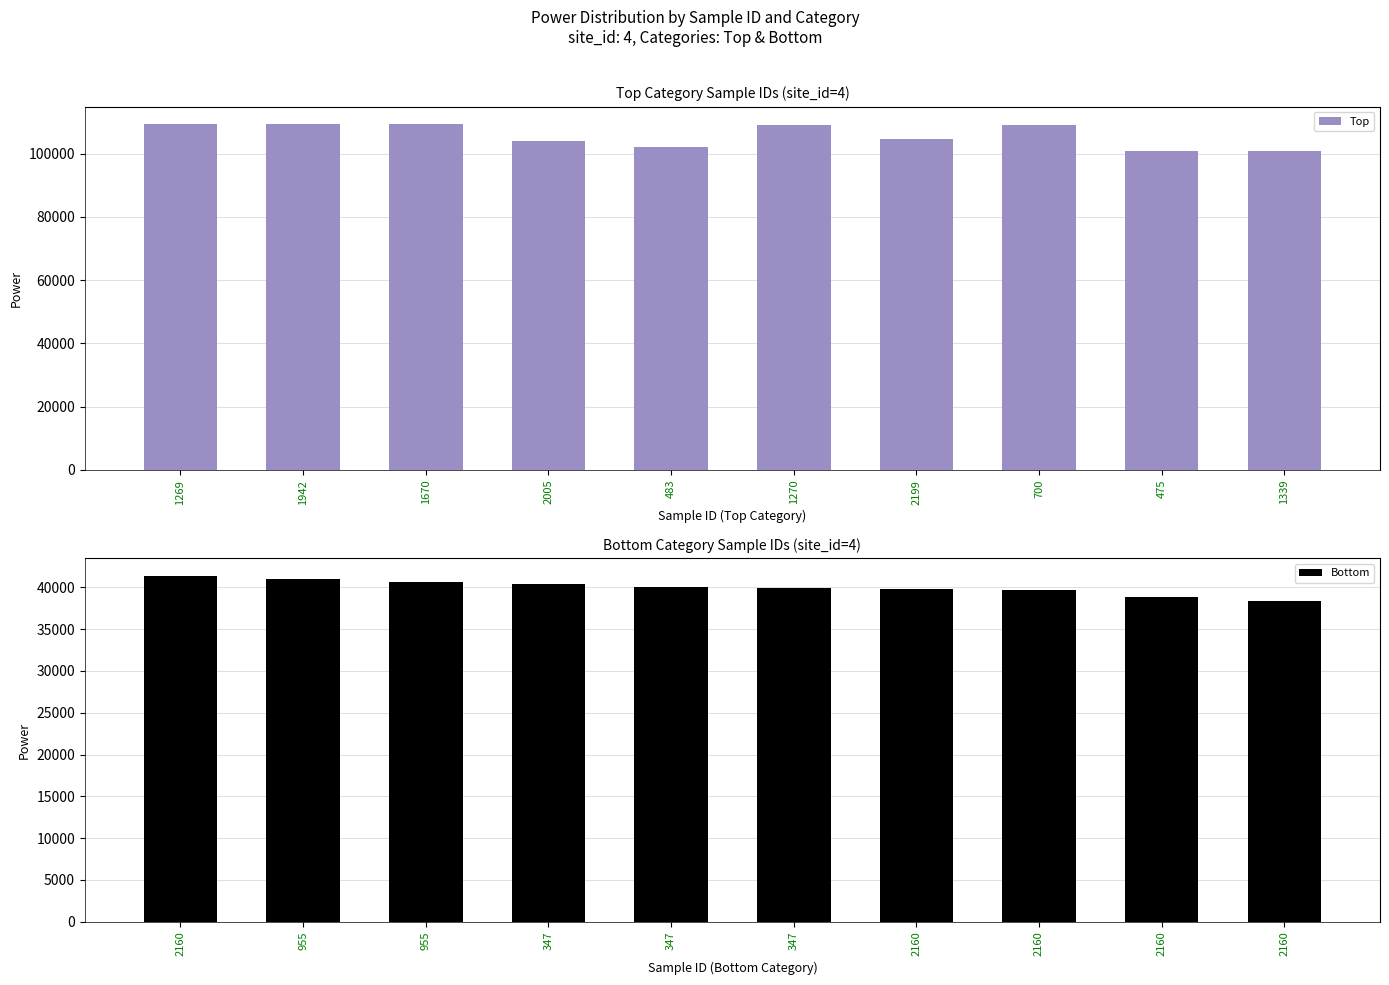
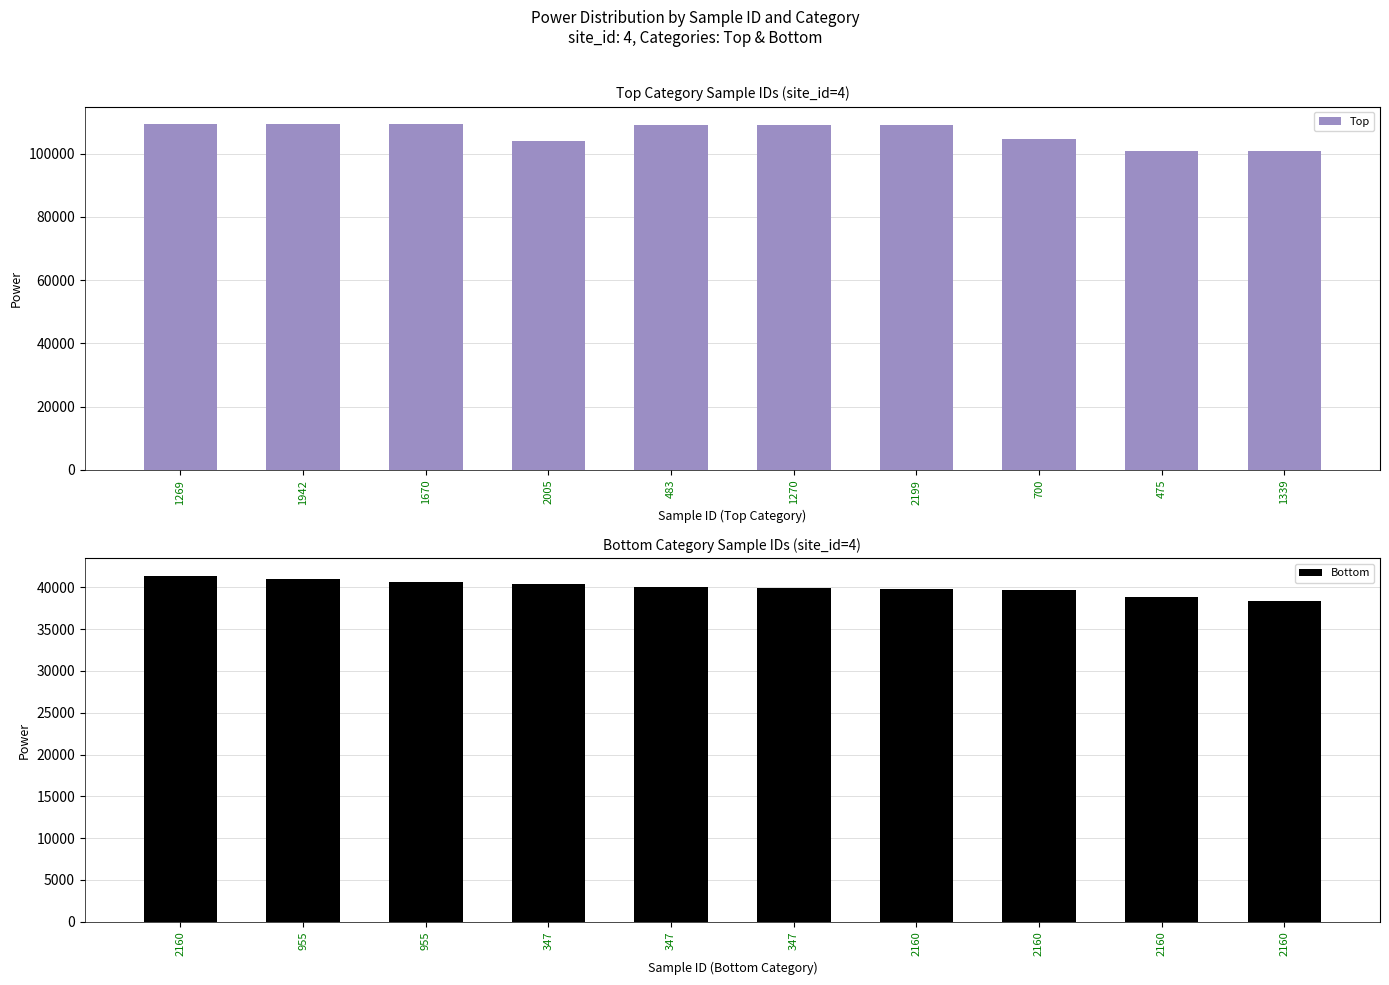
  {
    "Top Category Sample IDs (site_id=4)": {
      "1269": 109000,
      "1942": 109000,
      "1670": 109000,
      "2005": 104000,
-     "483": 102000,
+     "483": 109000,
      "1270": 109000,
-     "2199": 105000,
-     "700": 109000,
+     "2199": 109000,
+     "700": 105000,
      "475": 101000,
      "1339": 101000
    }
  }
